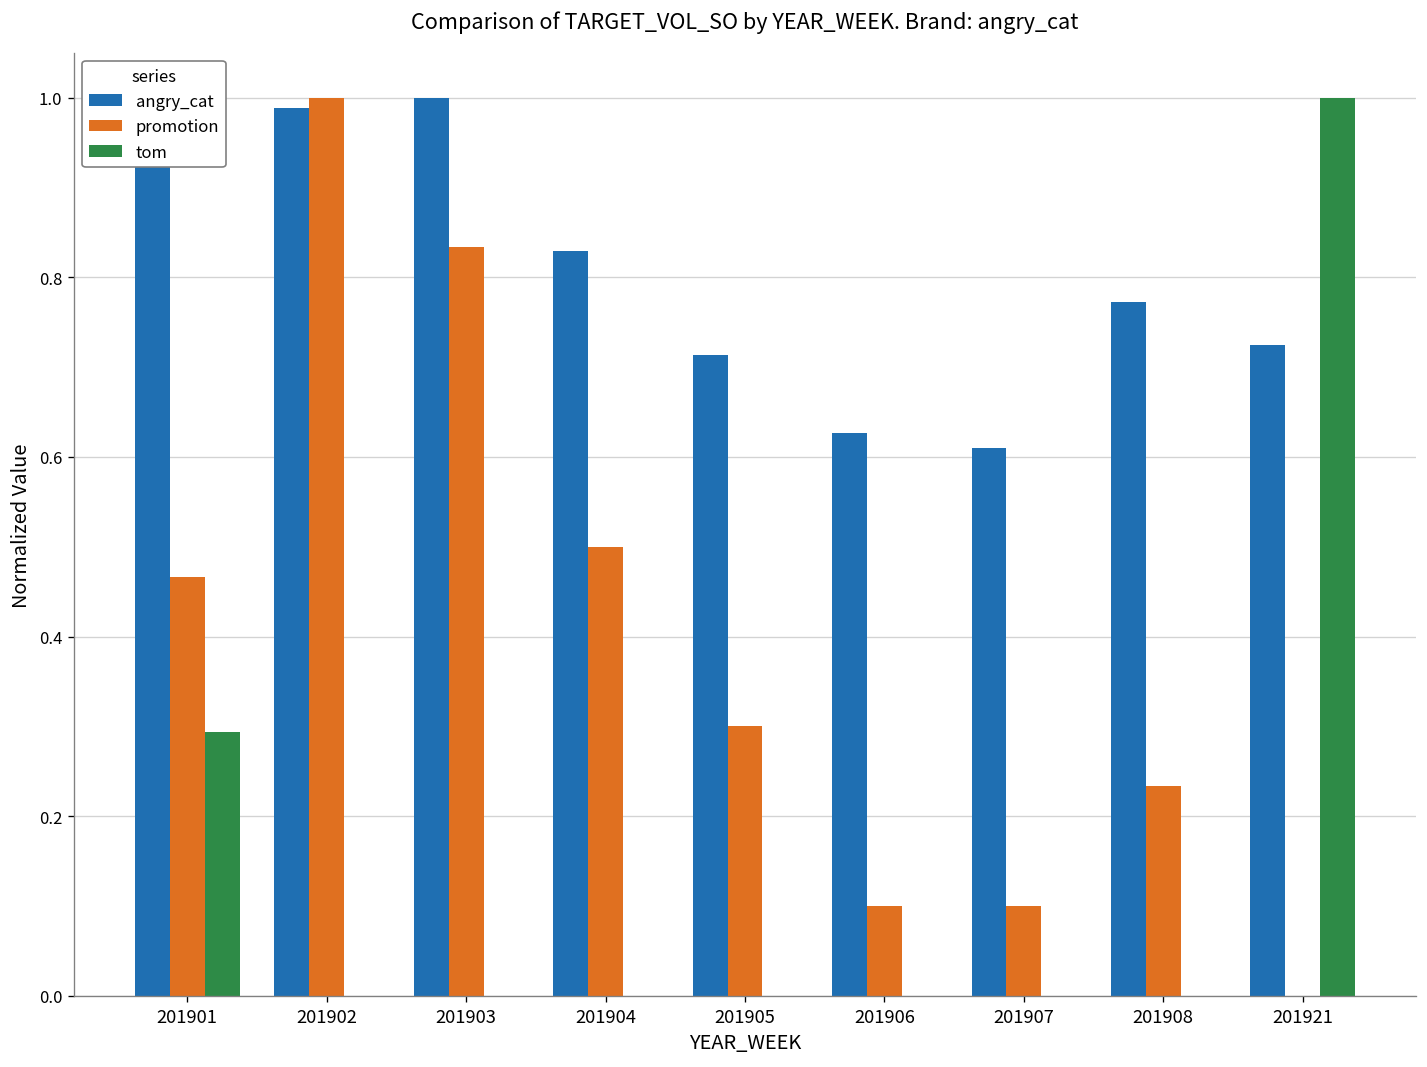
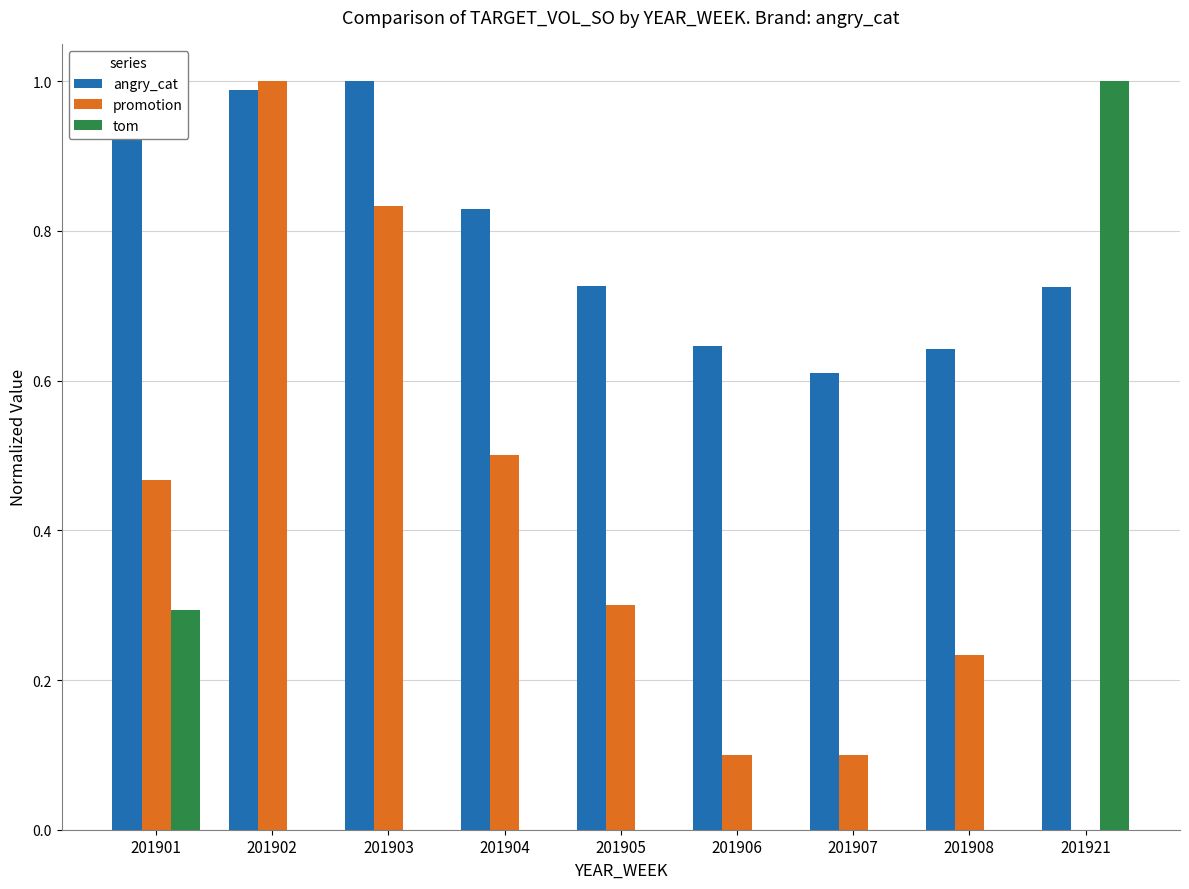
  {
    "angry_cat": {
      "201902": 0.99,
      "201903": 1.00,
      "201904": 0.83,
-     "201905": 0.71,
-     "201906": 0.63,
+     "201905": 0.73,
+     "201906": 0.65,
      "201907": 0.61,
-     "201908": 0.77,
+     "201908": 0.64,
      "201921": 0.72
    },
    "promotion": {
      "201901": 0.47,
      "201902": 1.00,
      "201903": 0.83,
      "201904": 0.50,
      "201905": 0.30,
      "201906": 0.10,
      "201907": 0.10,
      "201908": 0.23,
      "201921": 0.00
    },
    "tom": {
      "201901": 0.29,
      "201902": 0.00,
      "201903": 0.00,
      "201904": 0.00,
      "201905": 0.00,
      "201906": 0.00,
      "201907": 0.00,
      "201908": 0.00,
      "201921": 1.00
    }
  }
